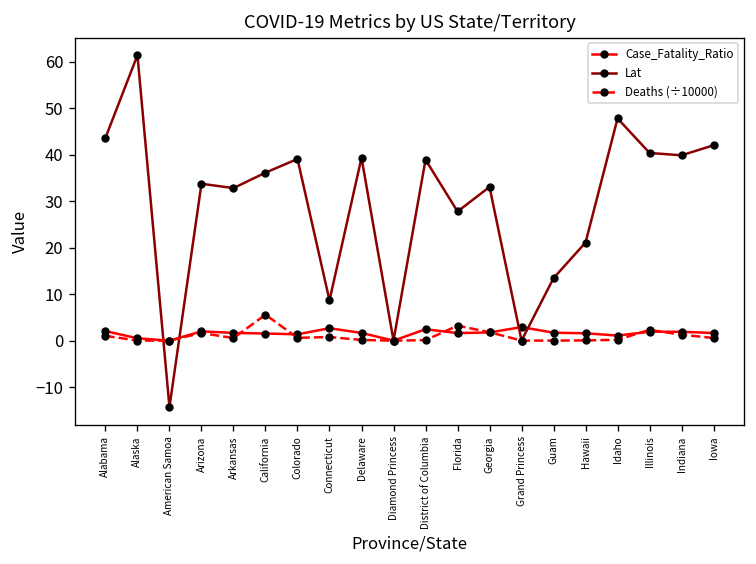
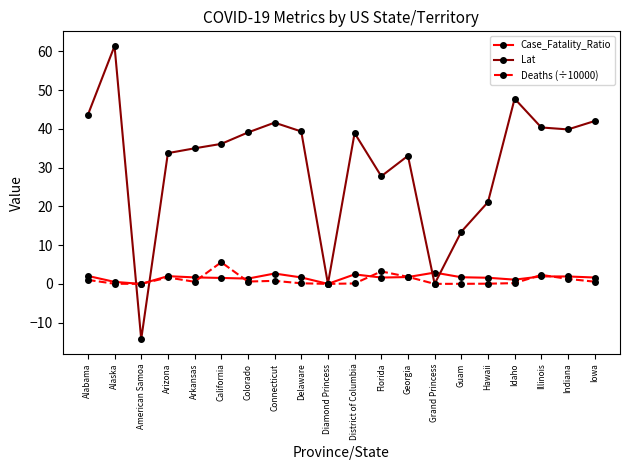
  {
    "Lat": {
      "Alabama": 44,
      "Alaska": 61,
      "American Samoa": -14,
      "Arizona": 34,
-     "Arkansas": 33,
+     "Arkansas": 35,
      "California": 36,
      "Colorado": 39,
-     "Connecticut": 9,
+     "Connecticut": 42,
      "Delaware": 39,
      "District of Columbia": 39,
      "Florida": 28,
      "Georgia": 33,
      "Guam": 13,
      "Hawaii": 21,
      "Idaho": 48,
      "Illinois": 40,
      "Indiana": 40,
      "Iowa": 42
    }
  }
